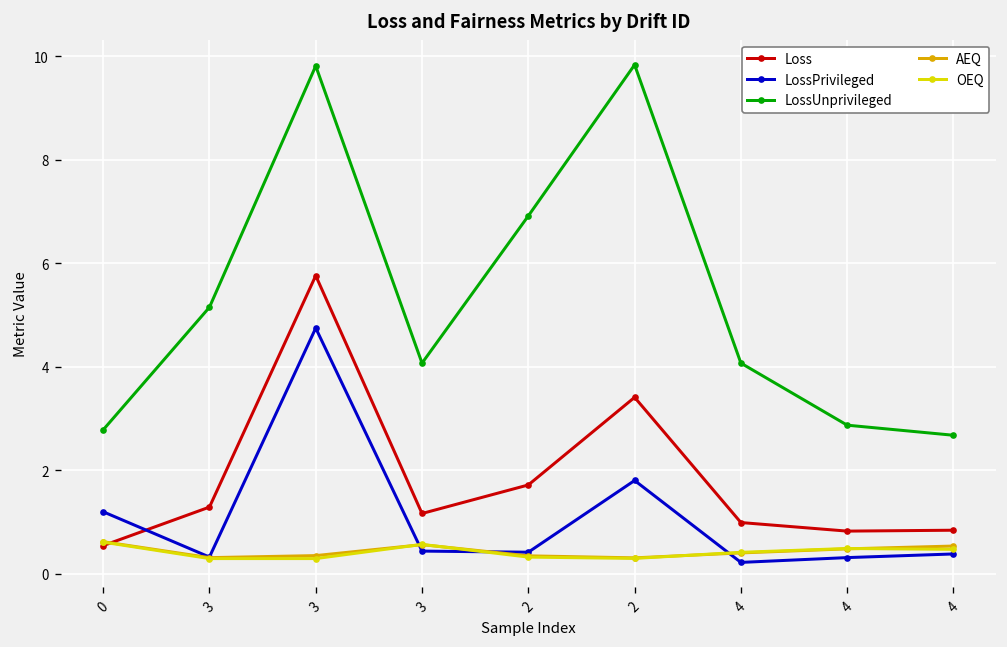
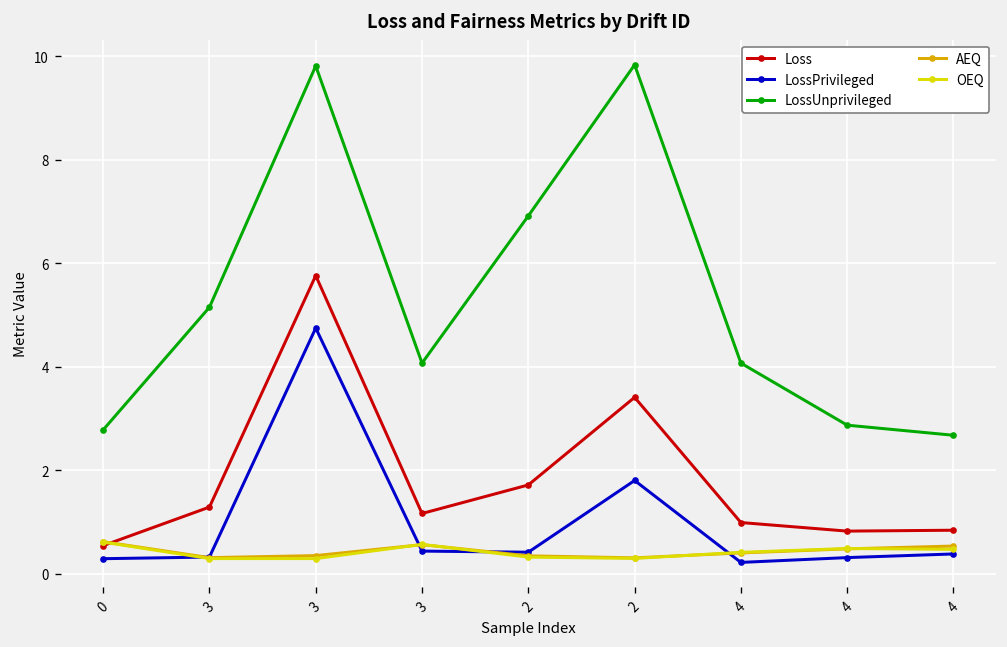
  {
    "Loss": {
      "0": 0.5
    },
    "LossPrivileged": {
-     "0": 1.2
+     "0": 0.3
    },
    "LossUnprivileged": {
      "0": 2.8
    }
  }
